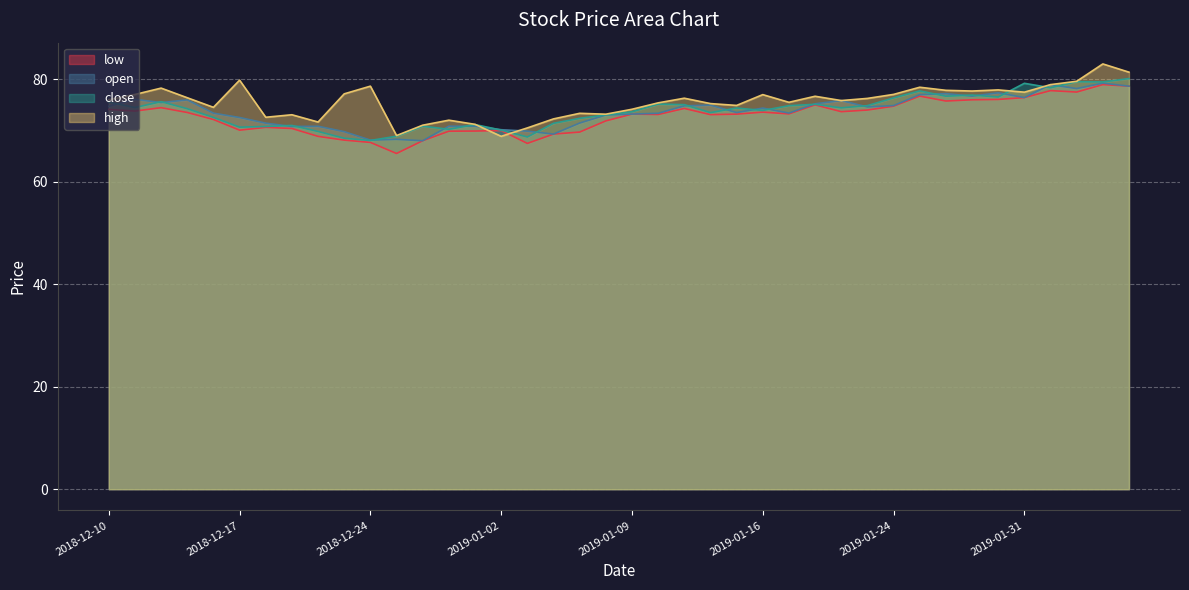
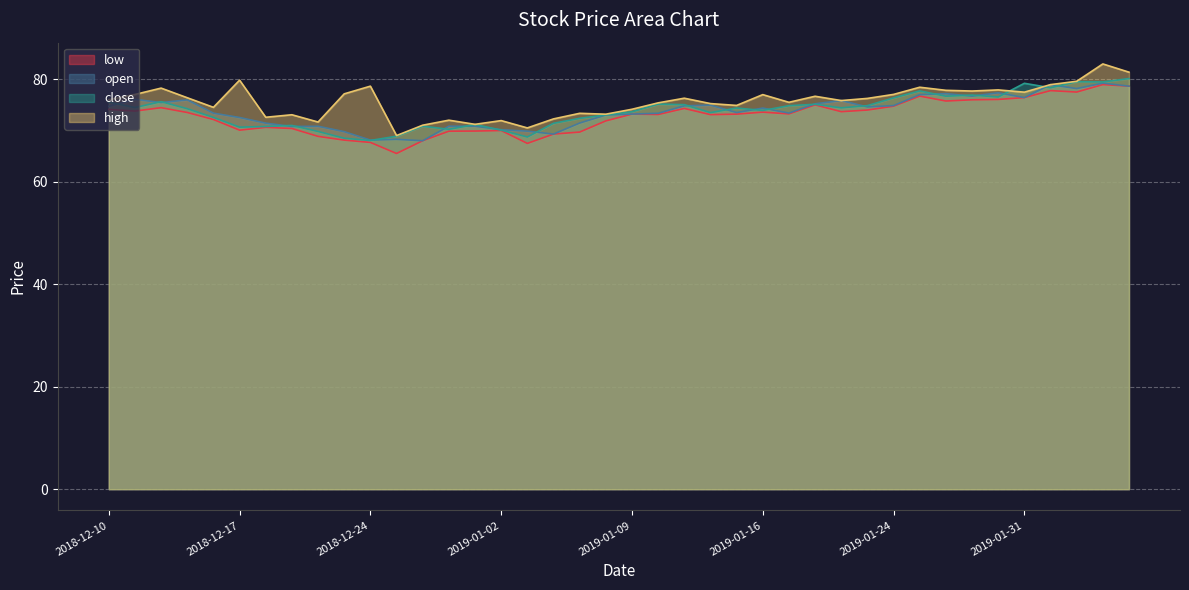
  {
    "low": {
      "2018-12-17": 70
    },
    "high": {
      "2018-12-17": 80,
      "2018-12-24": 79,
-     "2019-01-02": 69,
+     "2019-01-02": 72,
      "2019-01-16": 77,
      "2019-01-24": 77,
      "2019-01-31": 77
    }
  }
